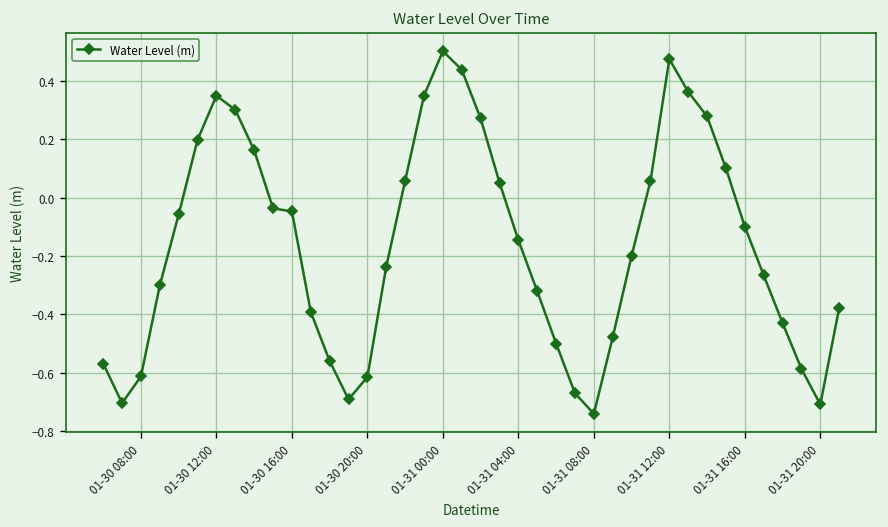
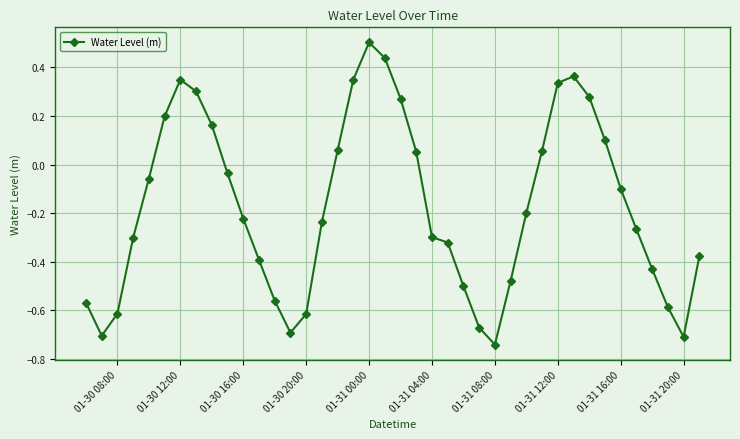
  {
    "01-30 08:00": -0.61,
    "01-30 12:00": 0.35,
-   "01-30 16:00": -0.05,
+   "01-30 16:00": -0.22,
    "01-30 20:00": -0.61,
    "01-31 00:00": 0.50,
-   "01-31 04:00": -0.15,
+   "01-31 04:00": -0.30,
    "01-31 08:00": -0.74,
-   "01-31 12:00": 0.47,
+   "01-31 12:00": 0.34,
    "01-31 16:00": -0.10,
    "01-31 20:00": -0.71
  }
